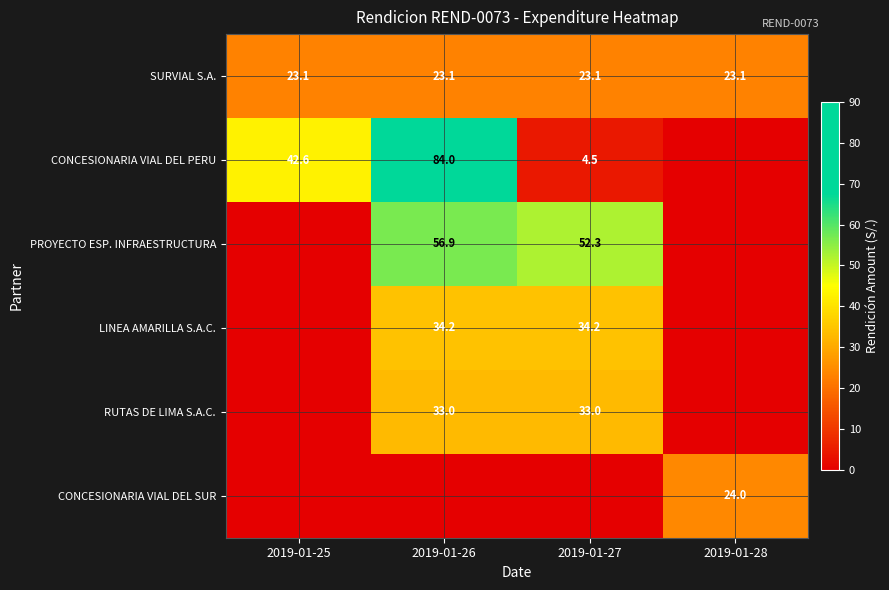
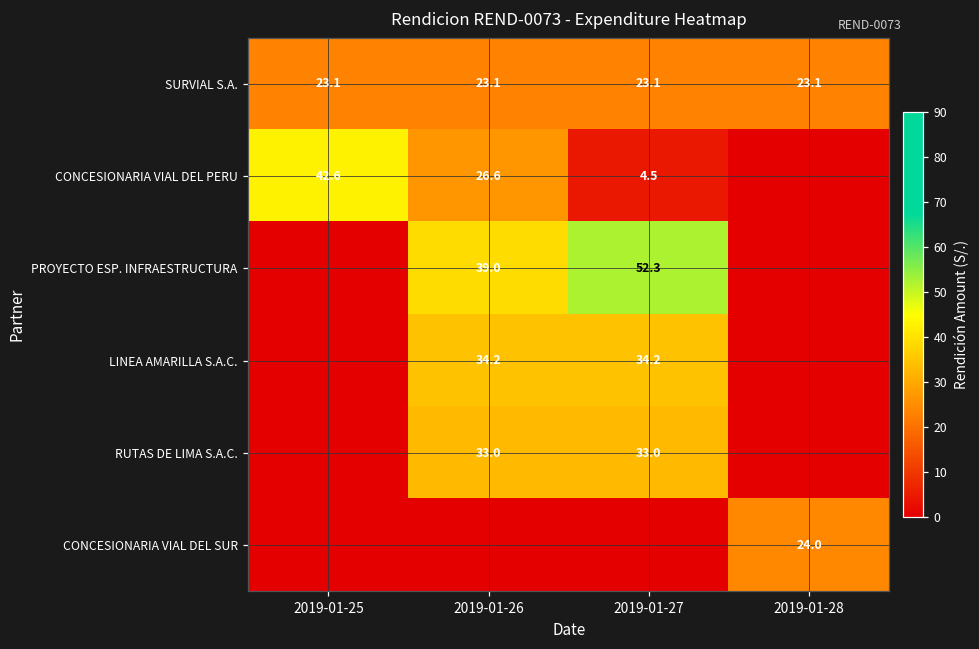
  {
    "SURVIAL S.A.": {
      "2019-01-25": 23.1,
      "2019-01-26": 23.1,
      "2019-01-27": 23.1,
      "2019-01-28": 23.1
    },
    "CONCESIONARIA VIAL DEL PERU": {
      "2019-01-25": 42.6,
-     "2019-01-26": 84.0,
+     "2019-01-26": 26.6,
      "2019-01-27": 4.5
    },
    "PROYECTO ESP. INFRAESTRUCTURA": {
-     "2019-01-26": 56.9,
+     "2019-01-26": 39.0,
      "2019-01-27": 52.3
    },
    "LINEA AMARILLA S.A.C.": {
      "2019-01-26": 34.2,
      "2019-01-27": 34.2
    },
    "RUTAS DE LIMA S.A.C.": {
      "2019-01-26": 33.0,
      "2019-01-27": 33.0
    },
    "CONCESIONARIA VIAL DEL SUR": {
      "2019-01-28": 24.0
    }
  }
